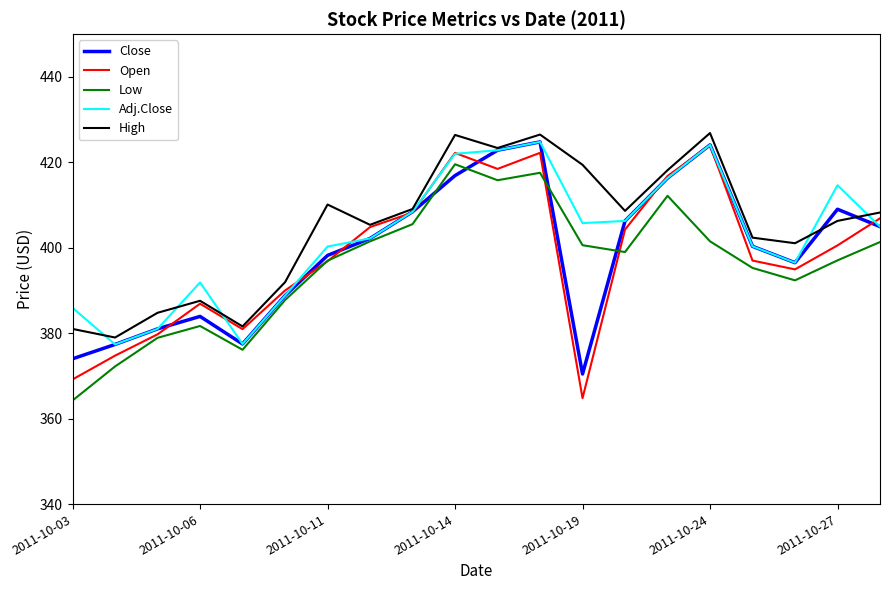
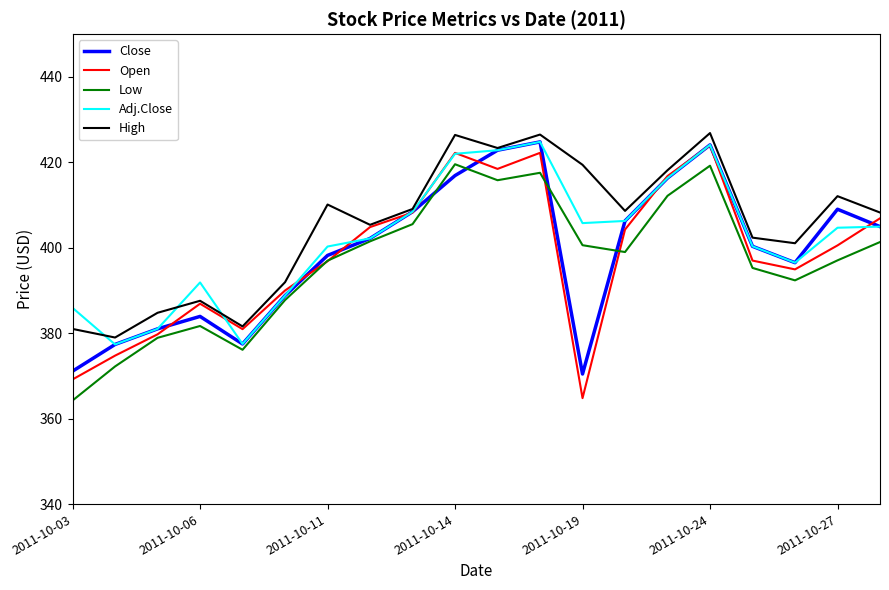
  {
    "Close": {
-     "2011-10-03": 374,
+     "2011-10-03": 371,
      "2011-10-06": 384,
      "2011-10-11": 398,
      "2011-10-14": 417,
      "2011-10-19": 370,
      "2011-10-27": 409
    },
    "Open": {
      "2011-10-03": 369,
      "2011-10-06": 387,
      "2011-10-19": 365,
      "2011-10-27": 401
    },
    "Low": {
      "2011-10-03": 364,
      "2011-10-06": 382,
      "2011-10-14": 420,
      "2011-10-19": 401,
-     "2011-10-24": 402,
+     "2011-10-24": 419,
      "2011-10-27": 397
    },
    "Adj.Close": {
      "2011-10-03": 386,
      "2011-10-06": 392,
      "2011-10-11": 400,
      "2011-10-19": 406,
-     "2011-10-27": 415
+     "2011-10-27": 405
    },
    "High": {
      "2011-10-03": 381,
      "2011-10-06": 388,
      "2011-10-11": 410,
      "2011-10-14": 426,
      "2011-10-19": 419,
      "2011-10-24": 427,
-     "2011-10-27": 406
+     "2011-10-27": 412
    }
  }
